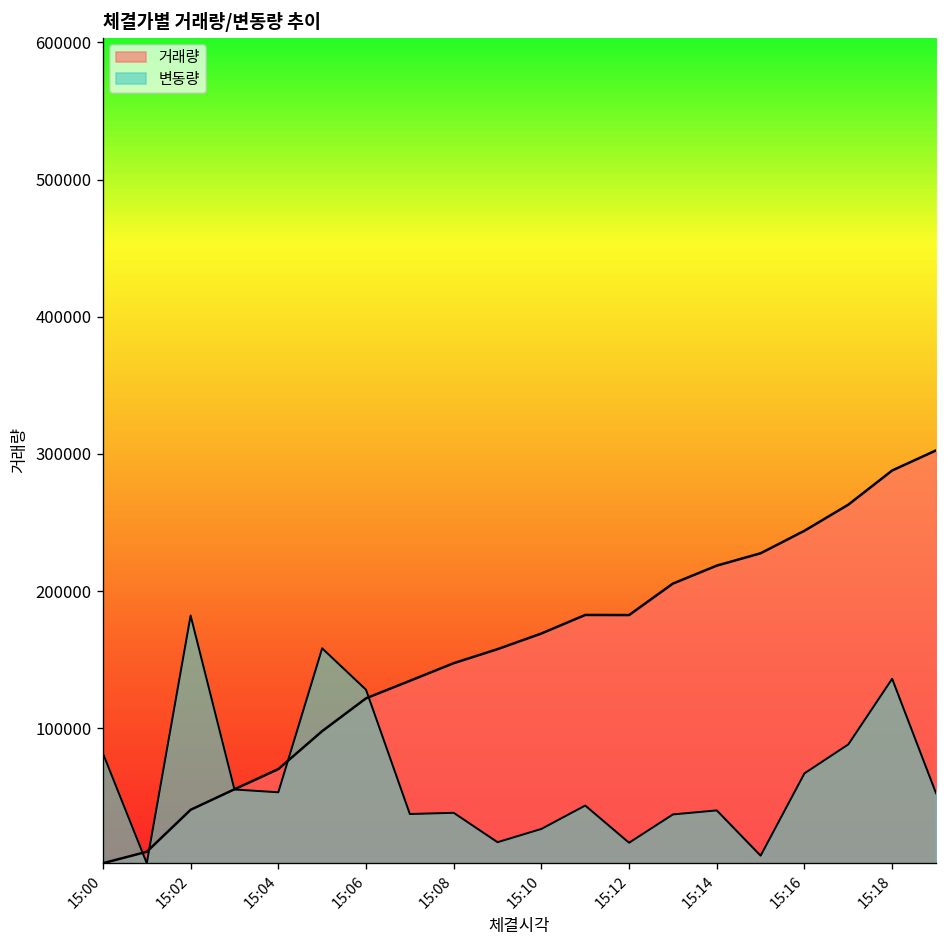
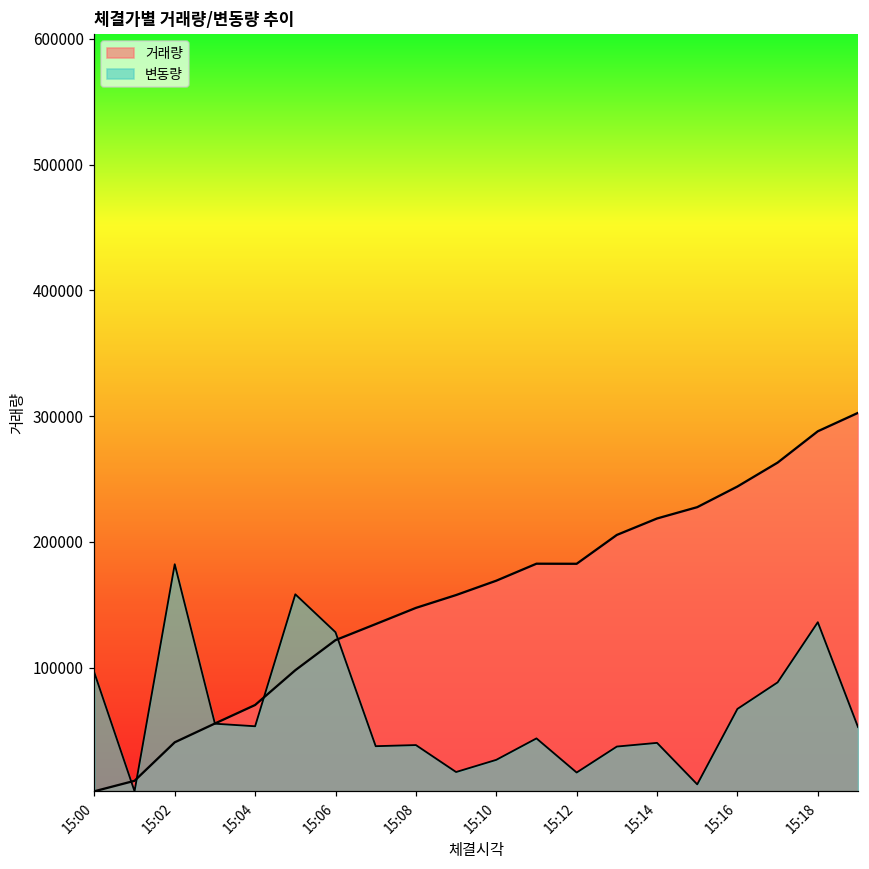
  {
    "거래량": {
      "15:00": 2000,
      "15:02": 41000,
      "15:04": 70000,
      "15:06": 122000,
      "15:08": 147000,
      "15:10": 169000,
      "15:12": 183000,
      "15:14": 219000,
      "15:16": 244000,
      "15:18": 288000
    },
    "변동량": {
-     "15:00": 82000,
+     "15:00": 96000,
      "15:02": 182000,
      "15:04": 53000,
      "15:06": 128000,
      "15:08": 38000,
      "15:10": 27000,
      "15:12": 17000,
      "15:14": 40000,
      "15:16": 67000,
      "15:18": 136000
    }
  }
